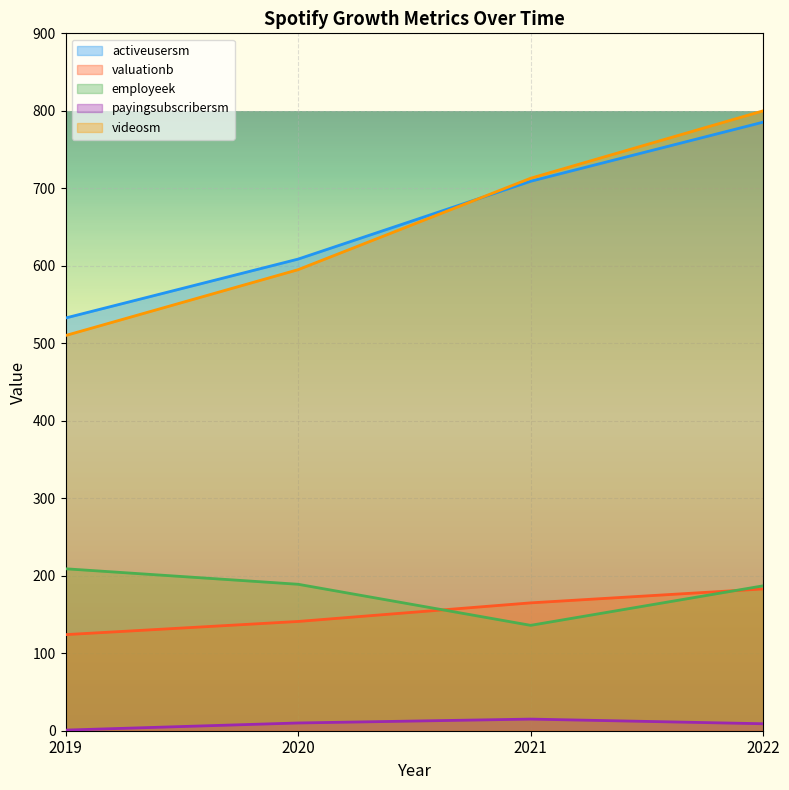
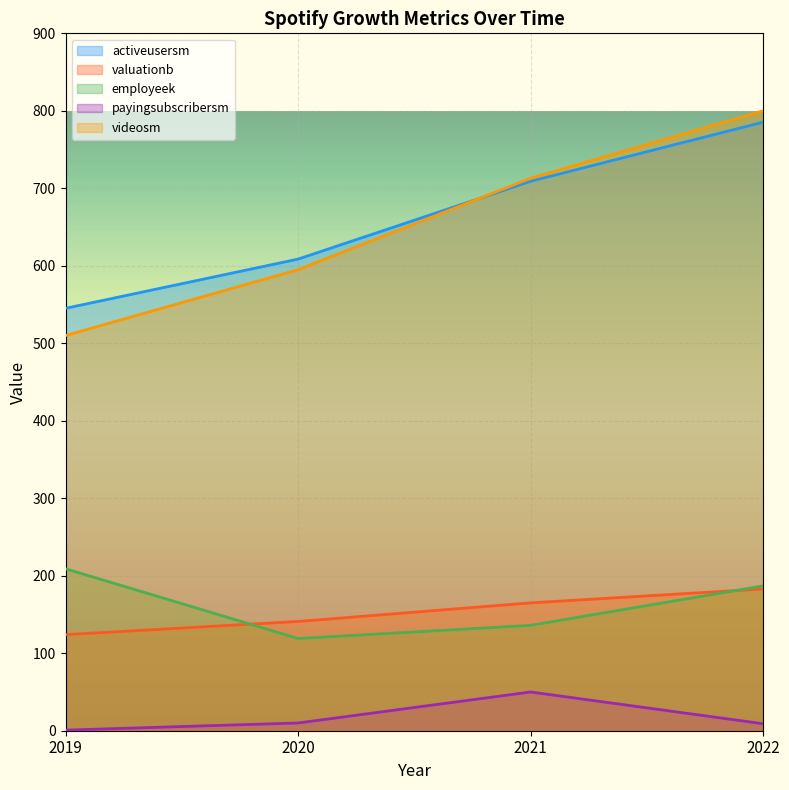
  {
    "activeusersm": {
-     "2019": 530,
+     "2019": 550,
      "2020": 610,
      "2021": 710,
      "2022": 790
    },
    "employeek": {
      "2019": 210,
-     "2020": 190,
+     "2020": 120,
      "2021": 140,
      "2022": 190
    },
    "payingsubscribersm": {
      "2019": 0,
      "2020": 10,
-     "2021": 20,
+     "2021": 50,
      "2022": 10
    }
  }
